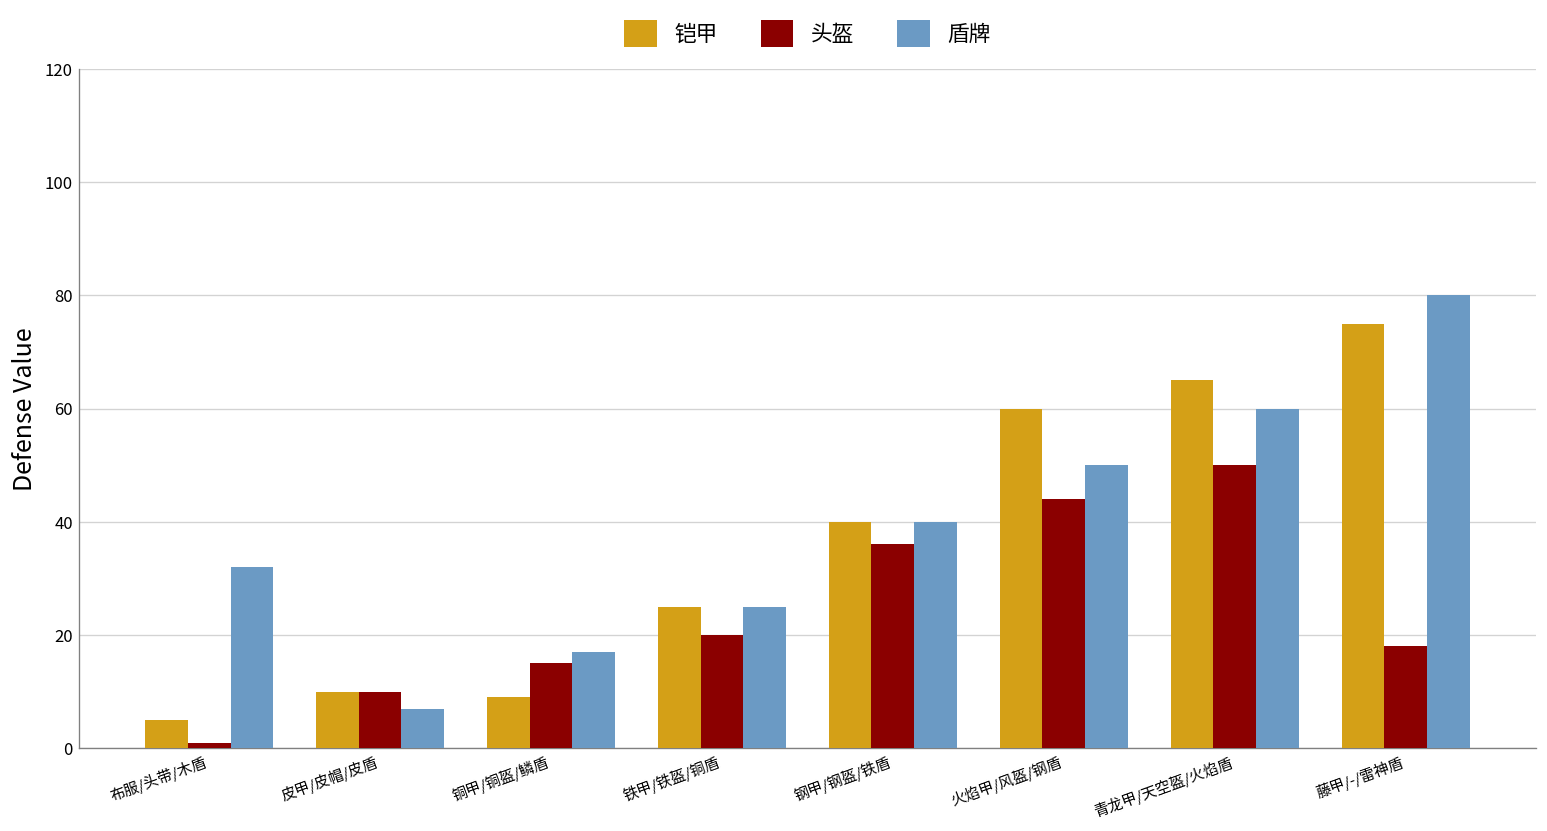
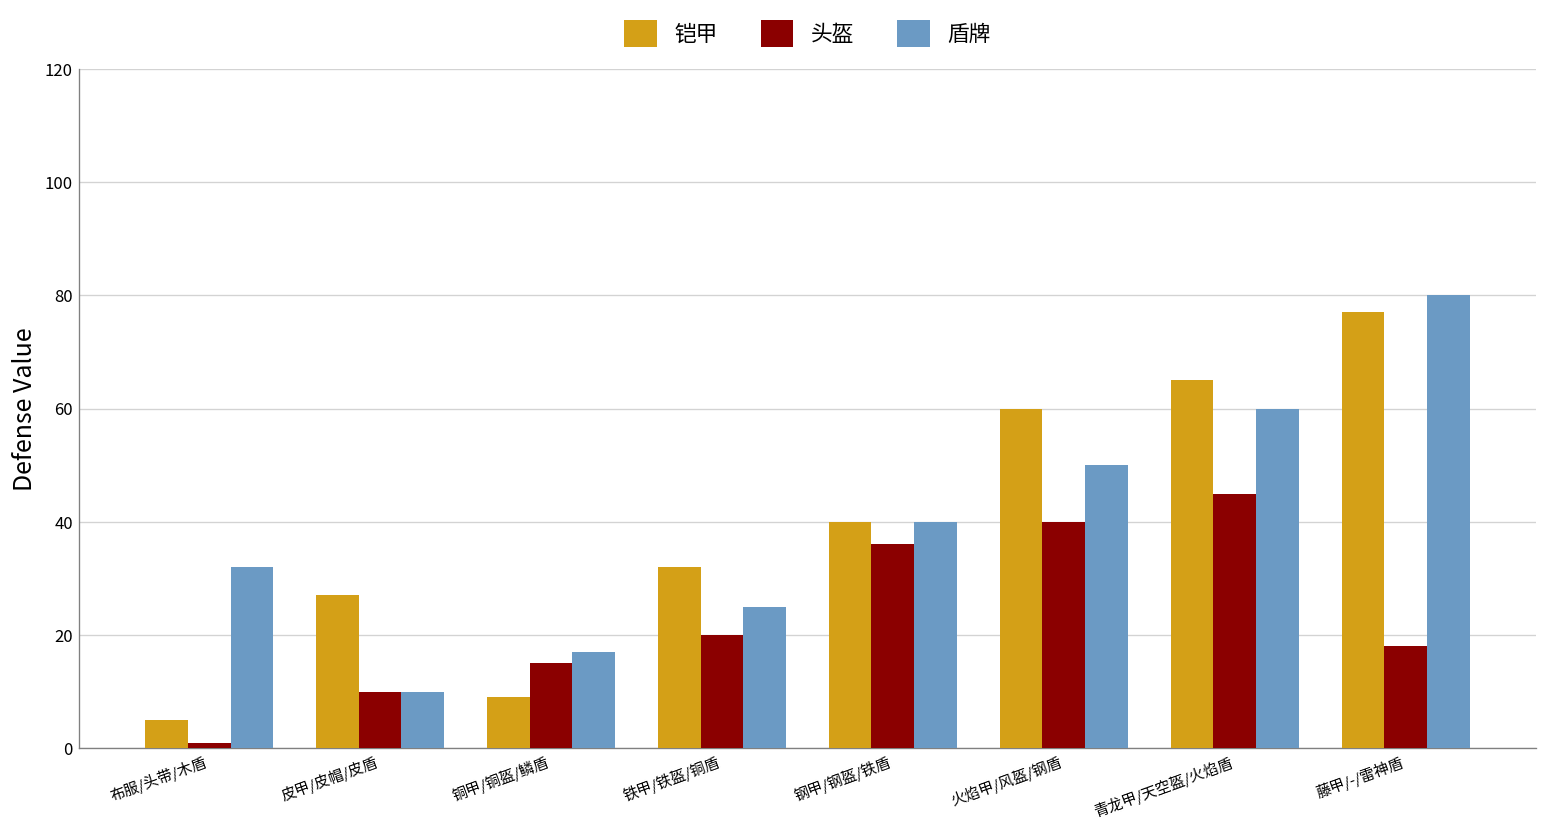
  {
    "铠甲": {
      "布服/头带/木盾": 5,
-     "皮甲/皮帽/皮盾": 10,
+     "皮甲/皮帽/皮盾": 27,
      "铜甲/铜盔/鳞盾": 9,
-     "铁甲/铁盔/铜盾": 25,
+     "铁甲/铁盔/铜盾": 32,
      "钢甲/钢盔/铁盾": 40,
      "火焰甲/风盔/钢盾": 60,
      "青龙甲/天空盔/火焰盾": 65,
-     "藤甲/-/雷神盾": 75
+     "藤甲/-/雷神盾": 77
    },
    "头盔": {
      "布服/头带/木盾": 1,
      "皮甲/皮帽/皮盾": 10,
      "铜甲/铜盔/鳞盾": 15,
      "铁甲/铁盔/铜盾": 20,
      "钢甲/钢盔/铁盾": 36,
-     "火焰甲/风盔/钢盾": 44,
-     "青龙甲/天空盔/火焰盾": 50,
+     "火焰甲/风盔/钢盾": 40,
+     "青龙甲/天空盔/火焰盾": 45,
      "藤甲/-/雷神盾": 18
    },
    "盾牌": {
      "布服/头带/木盾": 32,
-     "皮甲/皮帽/皮盾": 7,
+     "皮甲/皮帽/皮盾": 10,
      "铜甲/铜盔/鳞盾": 17,
      "铁甲/铁盔/铜盾": 25,
      "钢甲/钢盔/铁盾": 40,
      "火焰甲/风盔/钢盾": 50,
      "青龙甲/天空盔/火焰盾": 60,
      "藤甲/-/雷神盾": 80
    }
  }
